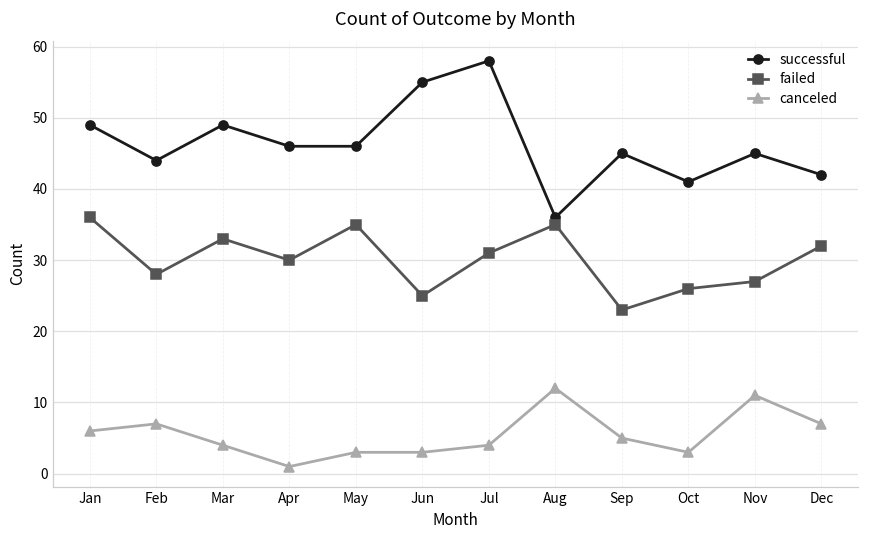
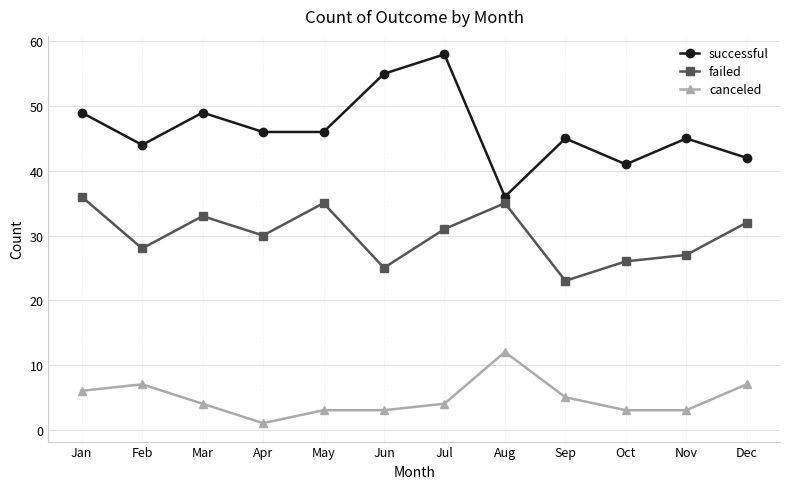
  {
    "successful": {
      "Jan": 49,
      "Feb": 44,
      "Mar": 49,
      "Apr": 46,
      "May": 46,
      "Jun": 55,
      "Jul": 58,
      "Aug": 36,
      "Sep": 45,
      "Oct": 41,
      "Nov": 45,
      "Dec": 42
    },
    "failed": {
      "Jan": 36,
      "Feb": 28,
      "Mar": 33,
      "Apr": 30,
      "May": 35,
      "Jun": 25,
      "Jul": 31,
      "Aug": 35,
      "Sep": 23,
      "Oct": 26,
      "Nov": 27,
      "Dec": 32
    },
    "canceled": {
      "Jan": 6,
      "Feb": 7,
      "Mar": 4,
      "Apr": 1,
      "May": 3,
      "Jun": 3,
      "Jul": 4,
      "Aug": 12,
      "Sep": 5,
      "Oct": 3,
-     "Nov": 11,
+     "Nov": 3,
      "Dec": 7
    }
  }
